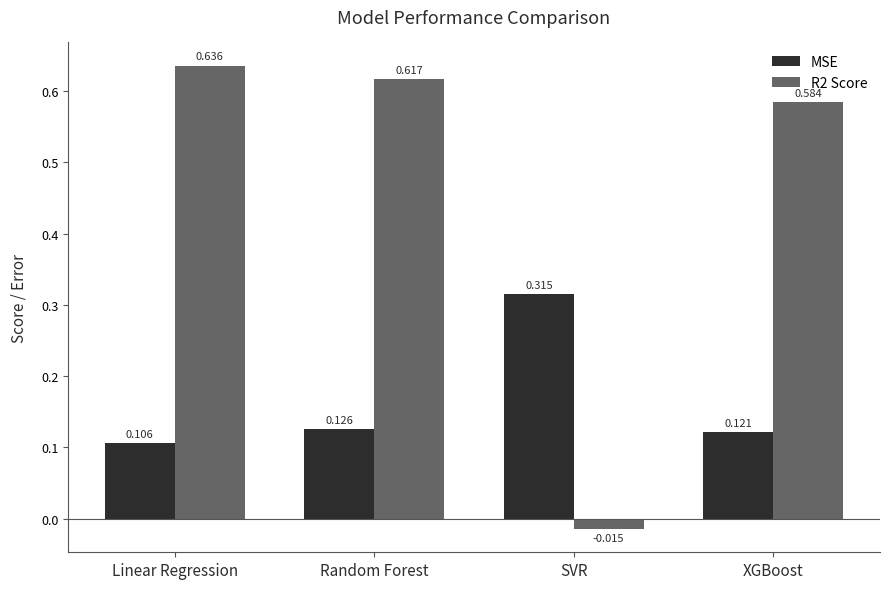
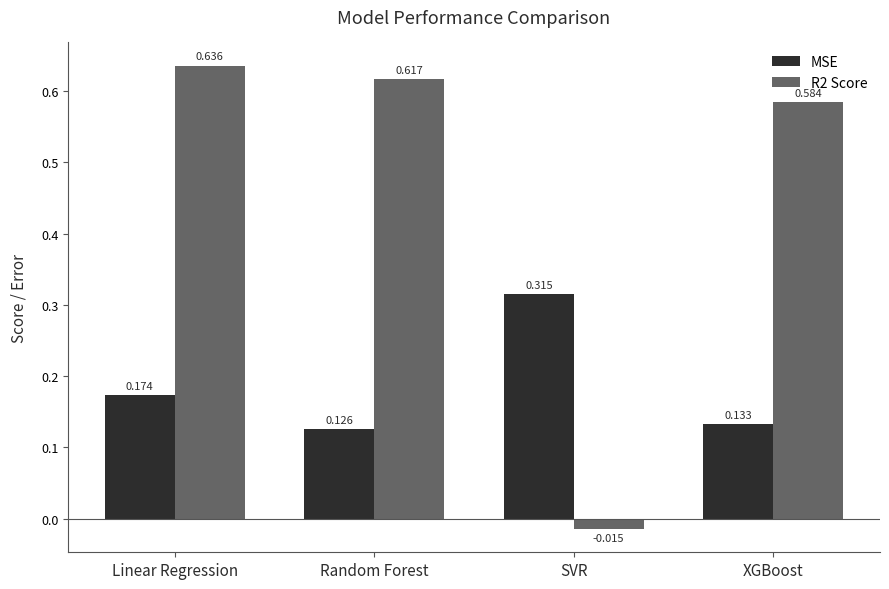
  {
    "MSE": {
-     "Linear Regression": 0.106,
+     "Linear Regression": 0.174,
      "Random Forest": 0.126,
      "SVR": 0.315,
-     "XGBoost": 0.121
+     "XGBoost": 0.133
    },
    "R2 Score": {
      "Linear Regression": 0.636,
      "Random Forest": 0.617,
      "SVR": -0.015,
      "XGBoost": 0.584
    }
  }
